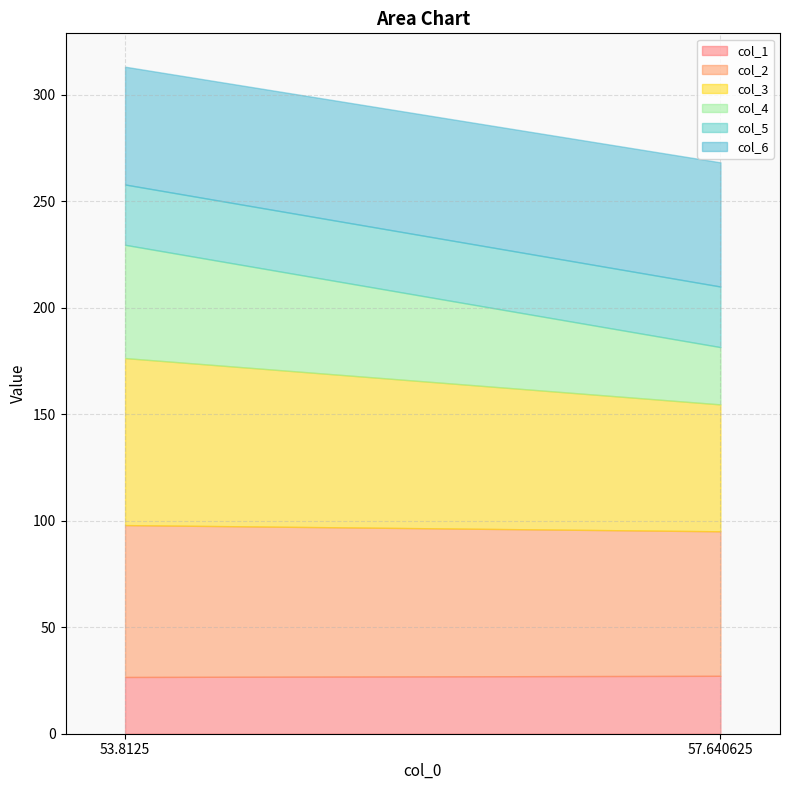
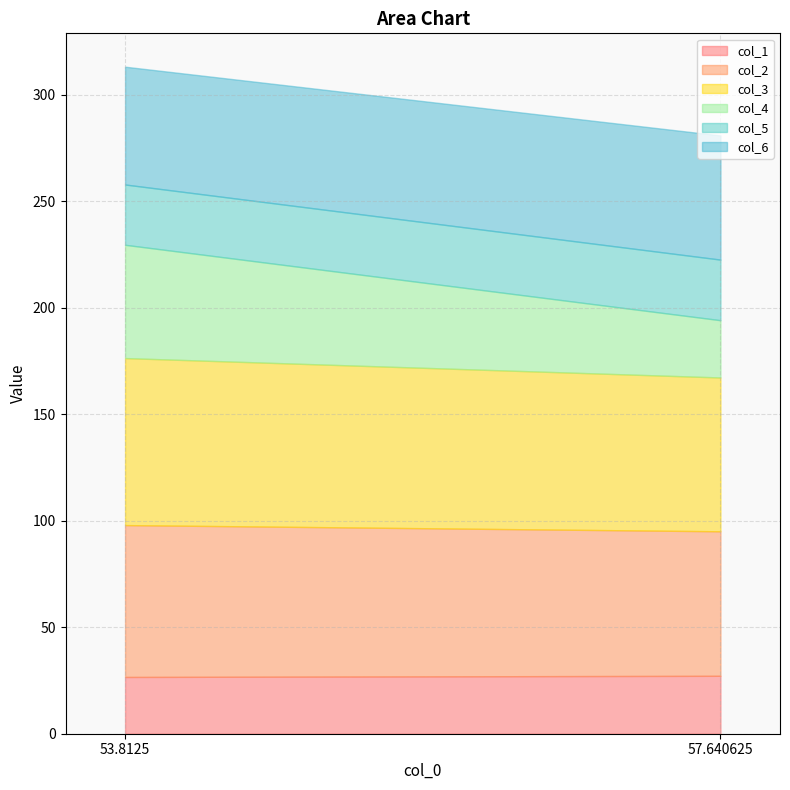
  {
    "col_3": {
      "53.8125": 78,
-     "57.640625": 60
+     "57.640625": 72
    },
    "col_4": {
      "53.8125": 53,
      "57.640625": 27
    }
  }
